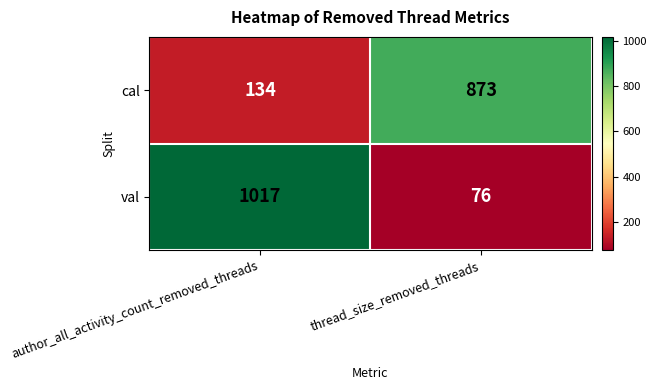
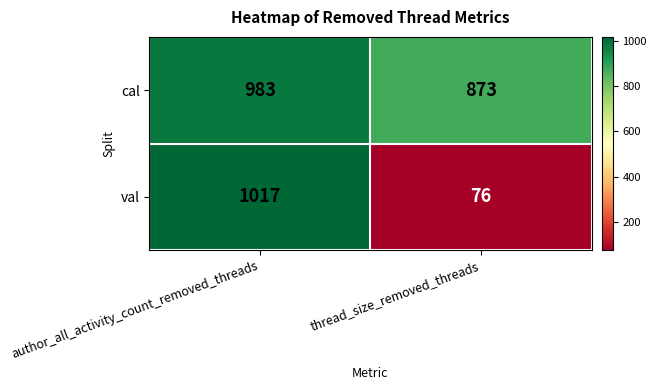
  {
    "cal": {
-     "author_all_activity_count_removed_threads": 134,
+     "author_all_activity_count_removed_threads": 983,
      "thread_size_removed_threads": 873
    },
    "val": {
      "author_all_activity_count_removed_threads": 1017,
      "thread_size_removed_threads": 76
    }
  }
